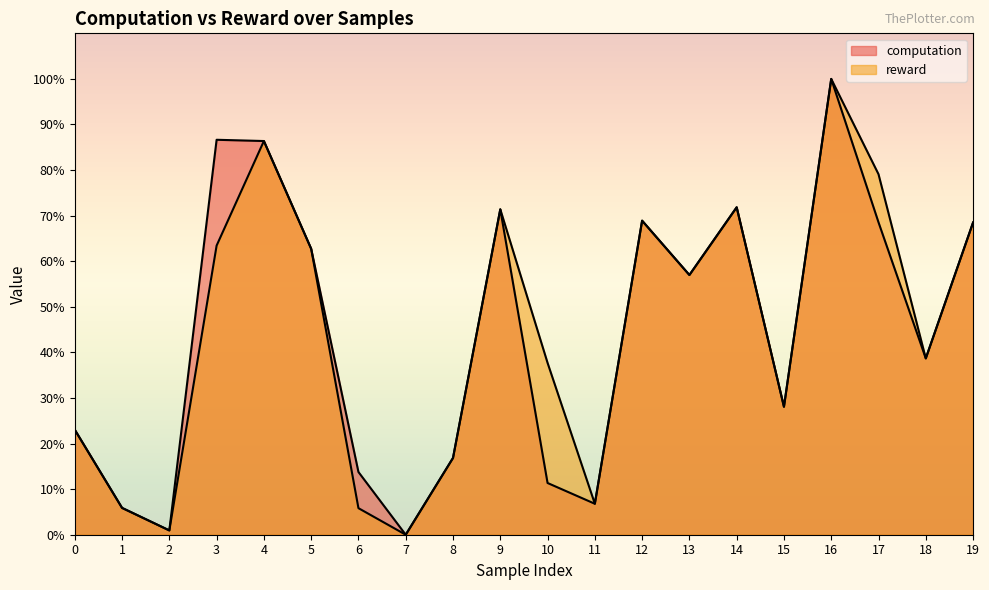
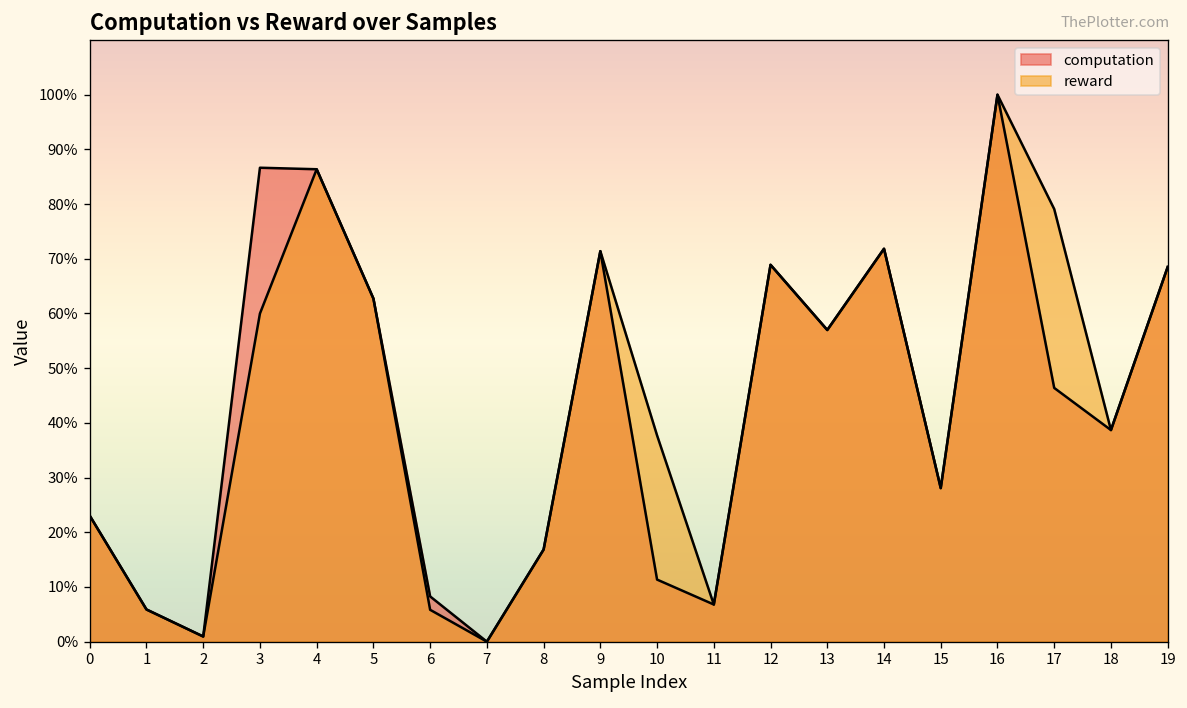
  {
    "computation": {
      "3": "87%",
-     "6": "14%",
+     "6": "8%",
      "10": "11%",
-     "17": "69%"
+     "17": "46%"
    },
    "reward": {
-     "3": "63%",
+     "3": "60%",
      "6": "6%",
      "10": "38%",
      "17": "79%"
    }
  }
